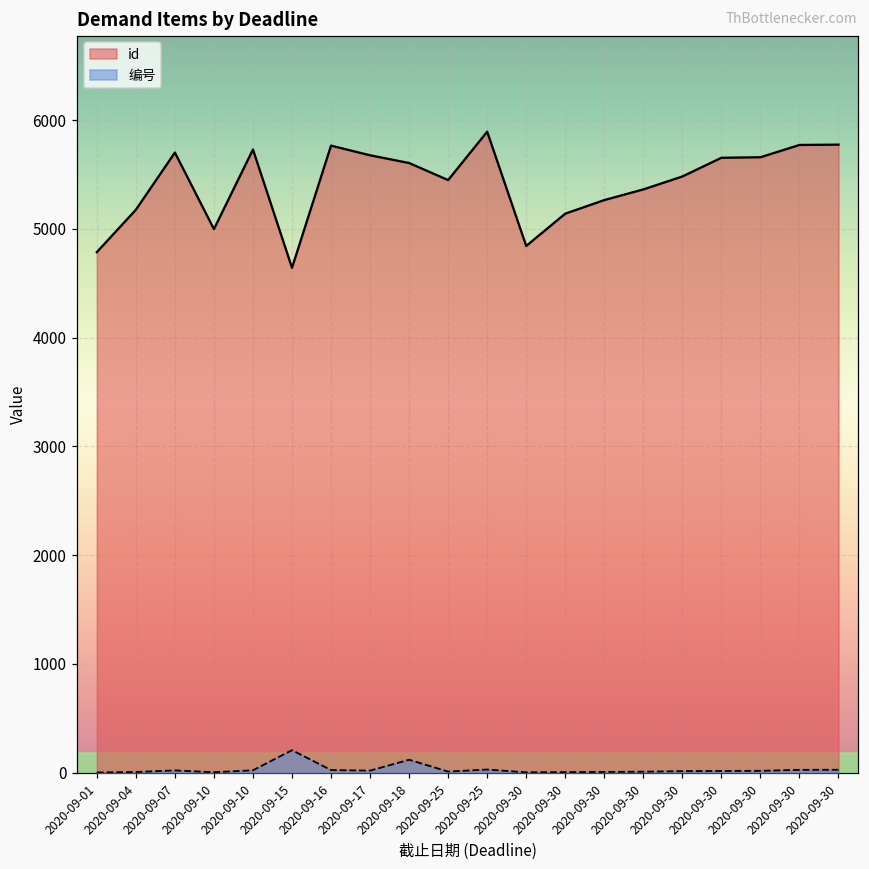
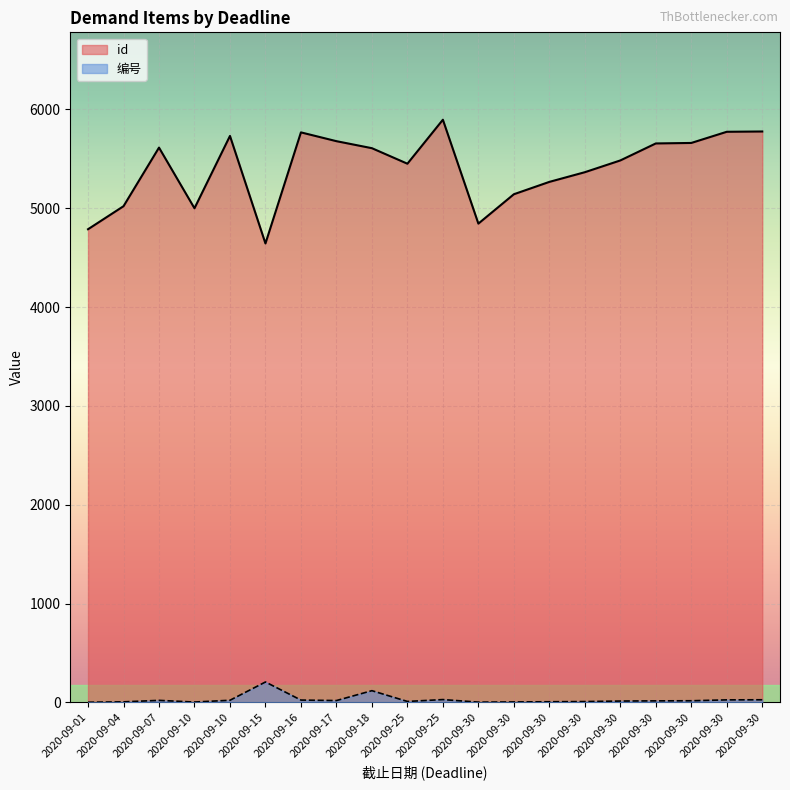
  {
    "id": {
      "2020-09-01": 4800,
-     "2020-09-04": 5200,
-     "2020-09-07": 5700,
+     "2020-09-04": 5000,
+     "2020-09-07": 5600,
      "2020-09-15": 4600,
      "2020-09-16": 5800,
      "2020-09-17": 5700,
      "2020-09-18": 5600
    },
    "编号": {
      "2020-09-15": 200
    }
  }
